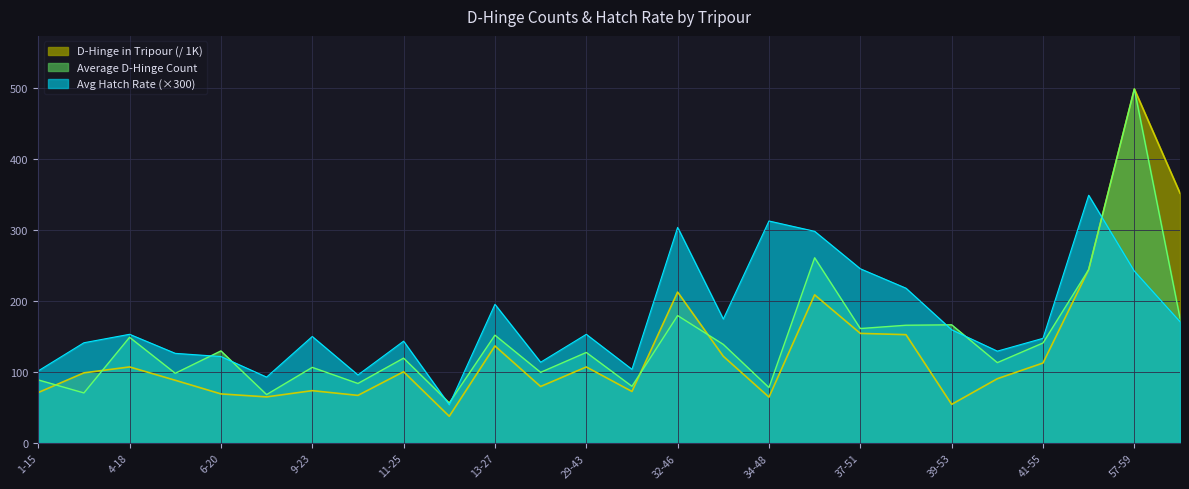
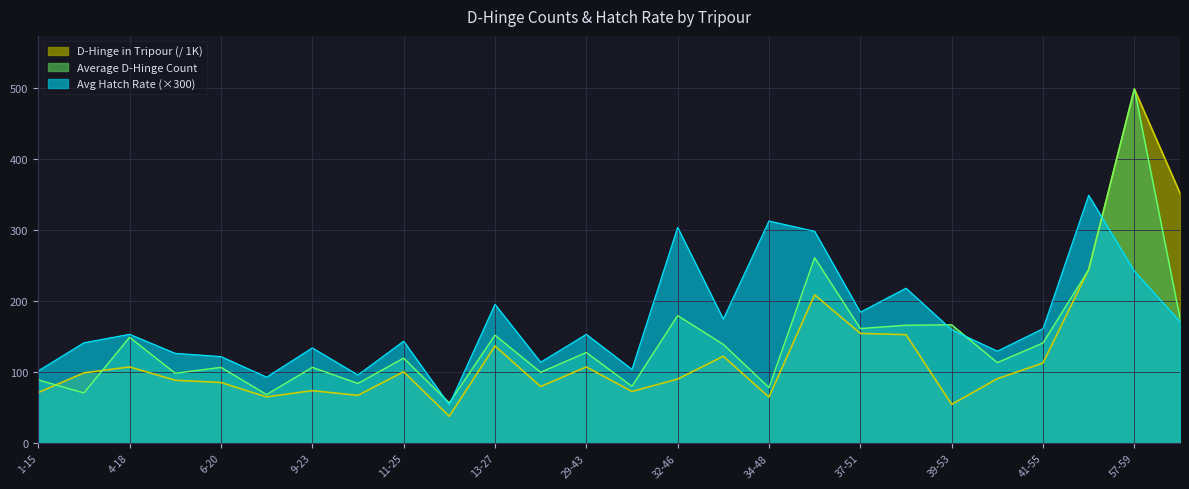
  {
    "D-Hinge in Tripour (/ 1K)": {
      "1-15": 70,
      "4-18": 110,
-     "6-20": 70,
+     "6-20": 90,
      "9-23": 70,
      "11-25": 100,
      "13-27": 140,
      "29-43": 110,
-     "32-46": 210,
+     "32-46": 90,
      "34-48": 60,
      "37-51": 150,
      "39-53": 50,
      "41-55": 110
    },
    "Average D-Hinge Count": {
      "1-15": 90,
      "4-18": 150,
-     "6-20": 130,
+     "6-20": 110,
      "9-23": 110,
      "11-25": 120,
      "13-27": 150,
      "29-43": 130,
      "32-46": 180,
      "34-48": 80,
      "37-51": 160,
      "39-53": 170,
      "41-55": 140
    },
    "Avg Hatch Rate (×300)": {
      "1-15": 100,
      "4-18": 150,
      "6-20": 120,
-     "9-23": 150,
+     "9-23": 130,
      "11-25": 140,
      "13-27": 200,
      "29-43": 150,
      "32-46": 300,
      "34-48": 310,
-     "37-51": 250,
+     "37-51": 180,
      "39-53": 160,
-     "41-55": 150,
+     "41-55": 160,
      "57-59": 240
    }
  }
